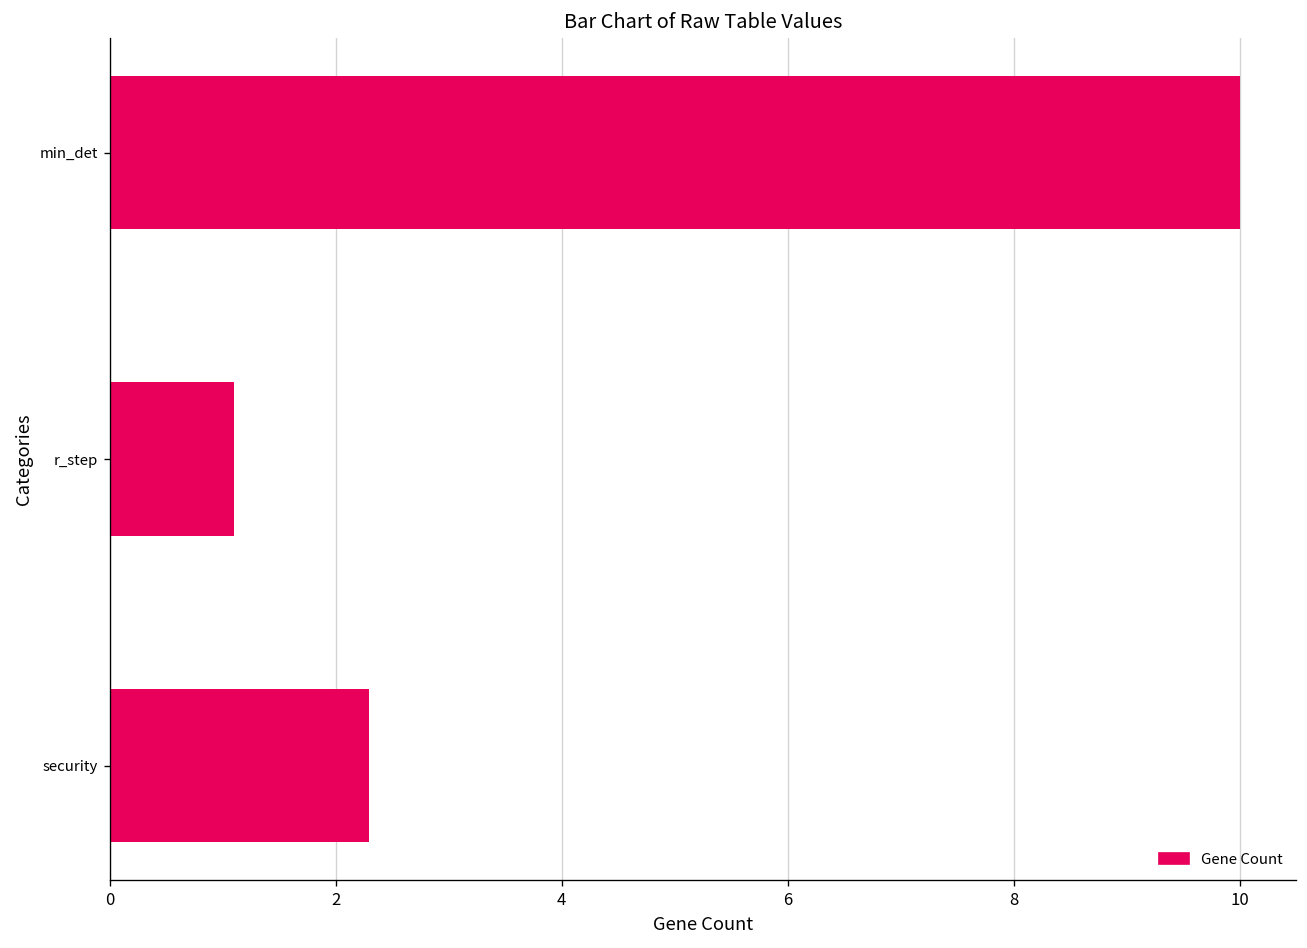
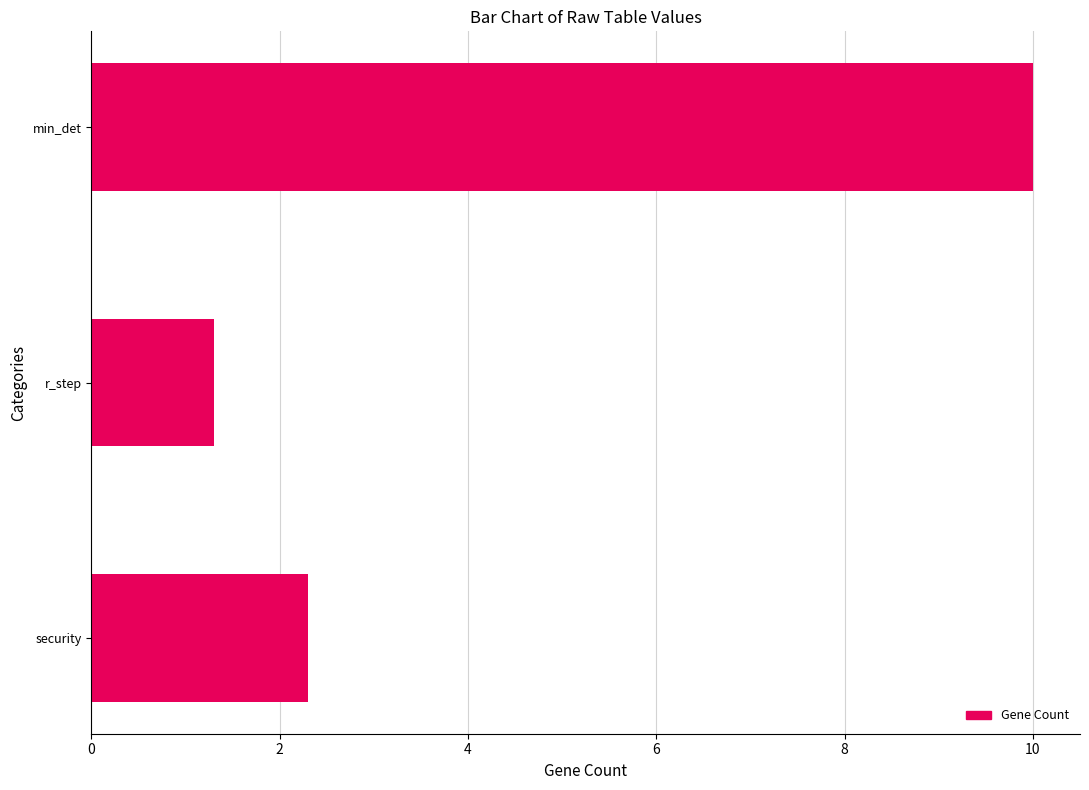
  {
    "min_det": 10.0,
-   "r_step": 1.1,
+   "r_step": 1.3,
    "security": 2.3
  }
